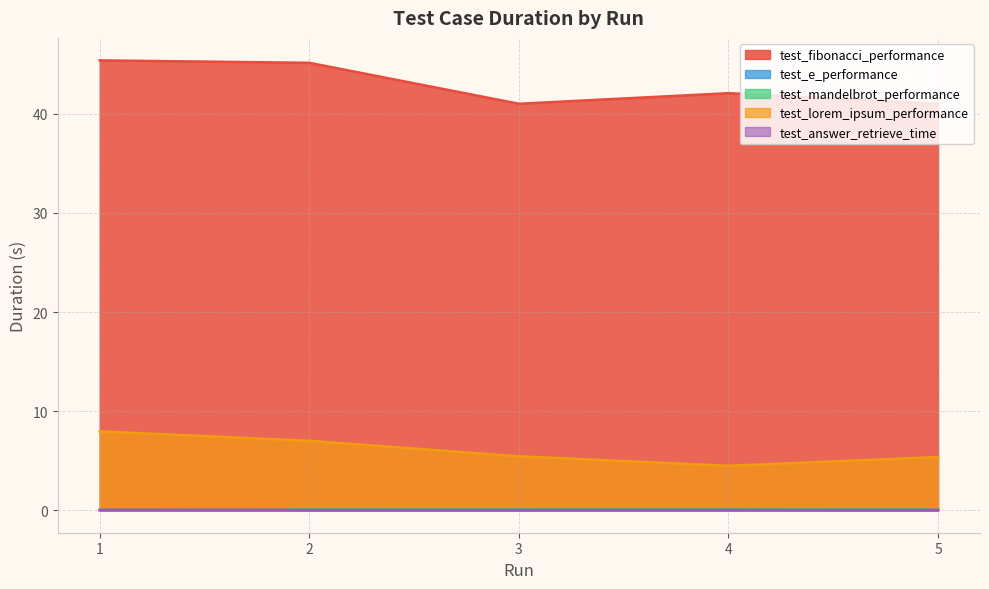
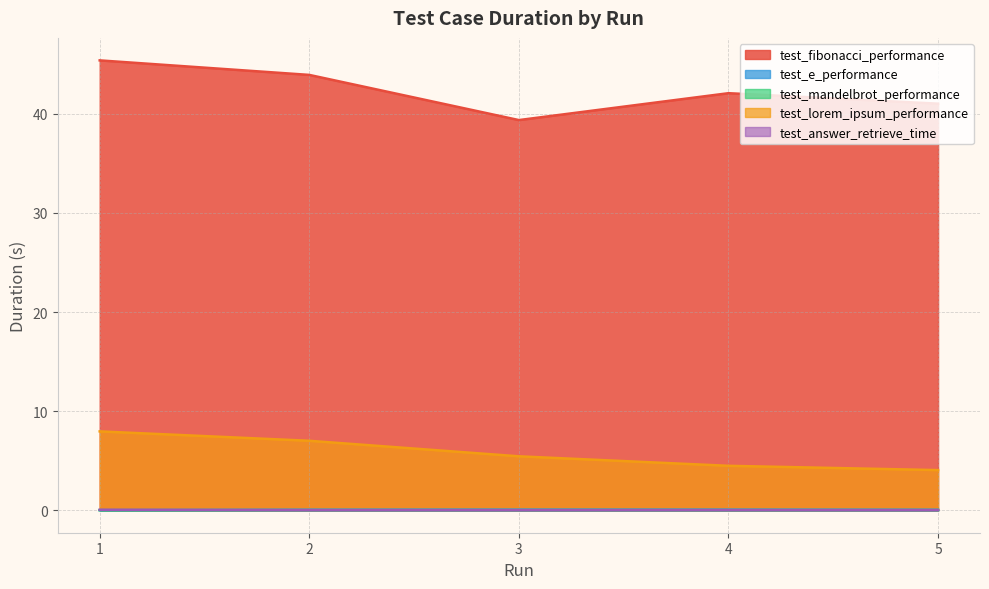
  {
    "test_fibonacci_performance": {
      "1": 45,
-     "2": 45,
-     "3": 41,
+     "2": 44,
+     "3": 39,
      "4": 42
    },
    "test_answer_retrieve_time": {
      "1": 0,
      "2": 0,
      "3": 0,
      "4": 0,
      "5": 0
    },
    "test_lorem_ipsum_performance": {
      "1": 8,
      "2": 7,
      "3": 5,
      "4": 4,
-     "5": 5
+     "5": 4
    }
  }
